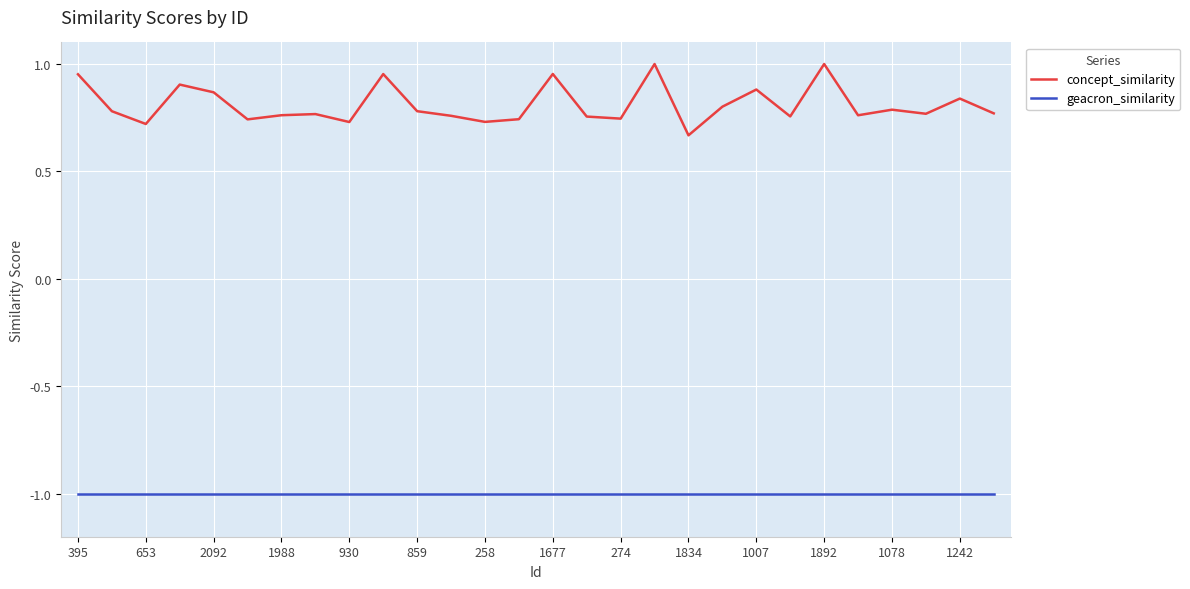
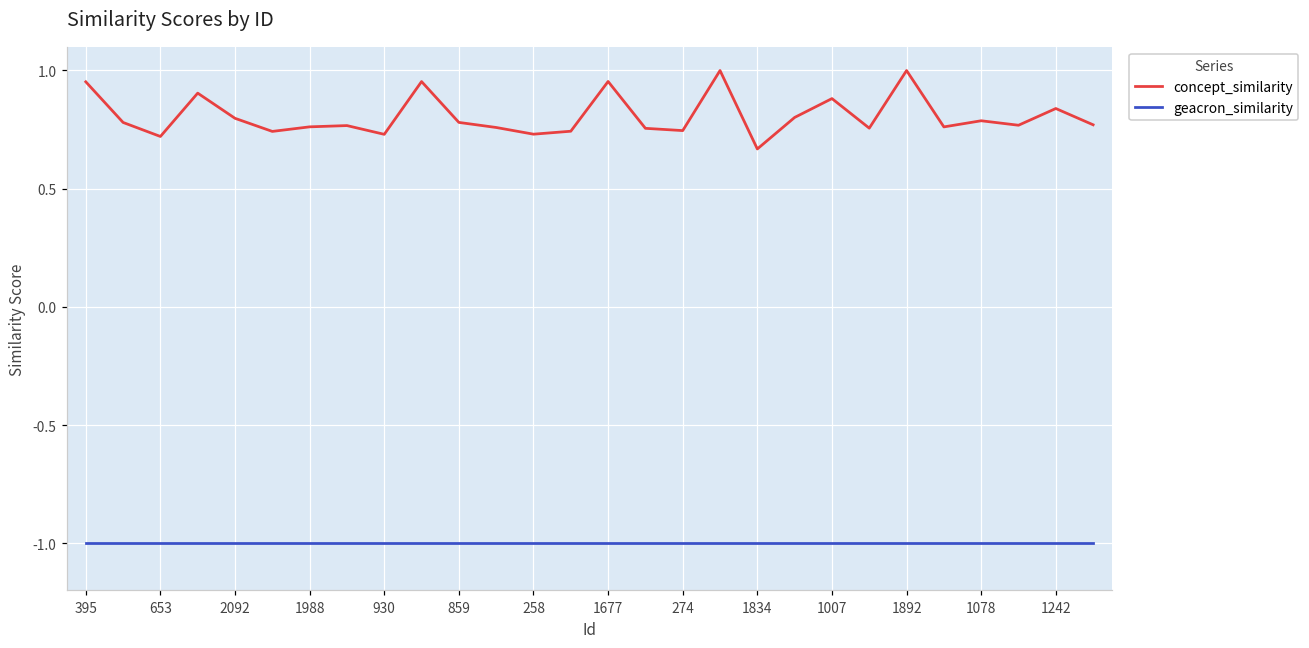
  {
    "concept_similarity": {
      "395": 0.95,
      "653": 0.72,
-     "2092": 0.87,
+     "2092": 0.80,
      "1988": 0.76,
      "930": 0.73,
      "859": 0.78,
      "258": 0.73,
      "1677": 0.95,
      "274": 0.75,
      "1834": 0.67,
      "1007": 0.88,
      "1892": 1.00,
      "1078": 0.79,
      "1242": 0.84
    },
    "geacron_similarity": {
      "395": -1.00,
      "653": -1.00,
      "2092": -1.00,
      "1988": -1.00,
      "930": -1.00,
      "859": -1.00,
      "258": -1.00,
      "1677": -1.00,
      "274": -1.00,
      "1834": -1.00,
      "1007": -1.00,
      "1892": -1.00,
      "1078": -1.00,
      "1242": -1.00
    }
  }
